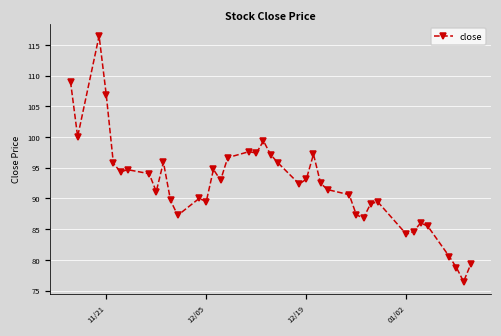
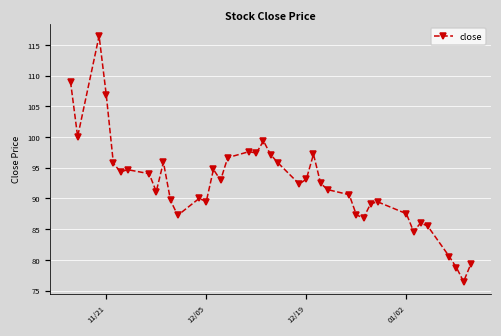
  {
    "11/21": 107,
    "12/05": 90,
    "12/19": 93,
-   "01/02": 84
+   "01/02": 88
  }
